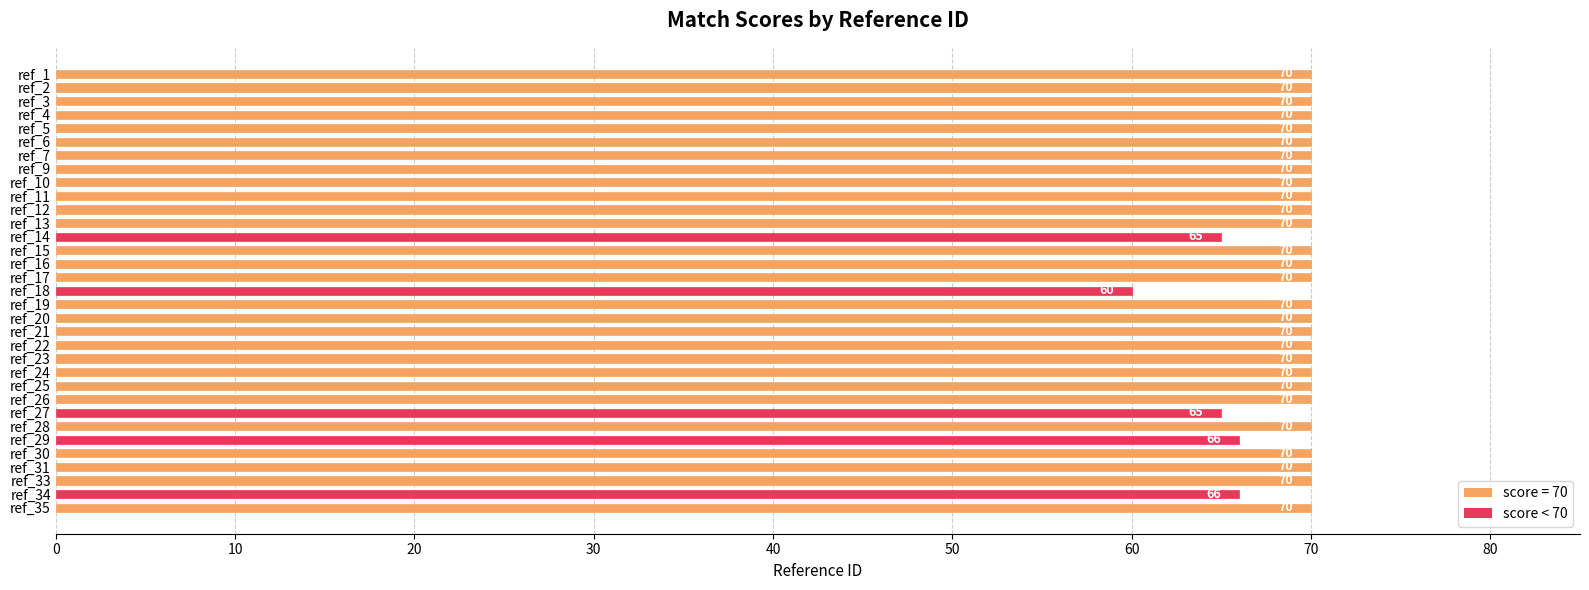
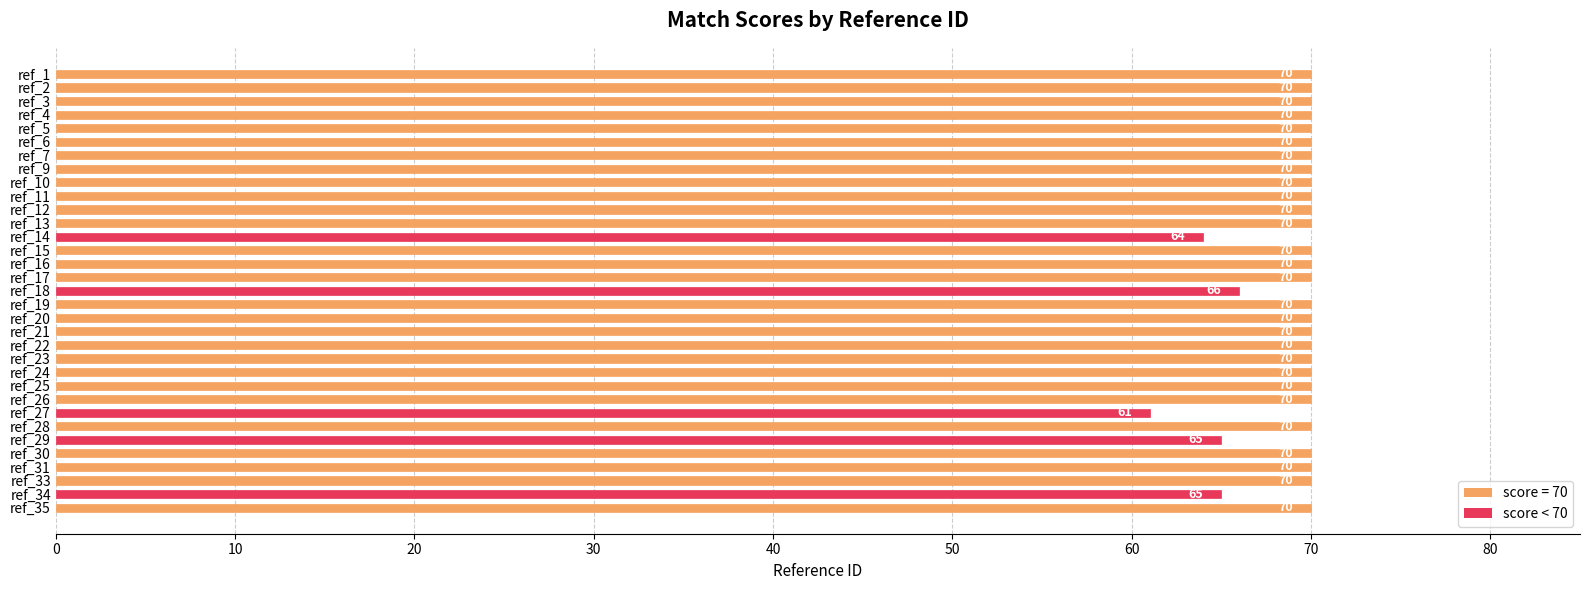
  {
    "ref_1": 70,
    "ref_2": 70,
    "ref_3": 70,
    "ref_4": 70,
    "ref_5": 70,
    "ref_6": 70,
    "ref_7": 70,
    "ref_9": 70,
    "ref_10": 70,
    "ref_11": 70,
    "ref_12": 70,
    "ref_13": 70,
-   "ref_14": 65,
+   "ref_14": 64,
    "ref_15": 70,
    "ref_16": 70,
    "ref_17": 70,
-   "ref_18": 60,
+   "ref_18": 66,
    "ref_19": 70,
    "ref_20": 70,
    "ref_21": 70,
    "ref_22": 70,
    "ref_23": 70,
    "ref_24": 70,
    "ref_25": 70,
    "ref_26": 70,
-   "ref_27": 65,
+   "ref_27": 61,
    "ref_28": 70,
-   "ref_29": 66,
+   "ref_29": 65,
    "ref_30": 70,
    "ref_31": 70,
    "ref_33": 70,
-   "ref_34": 66,
+   "ref_34": 65,
    "ref_35": 70
  }
